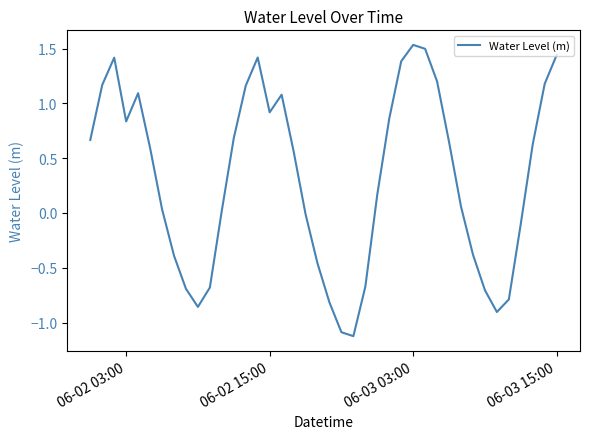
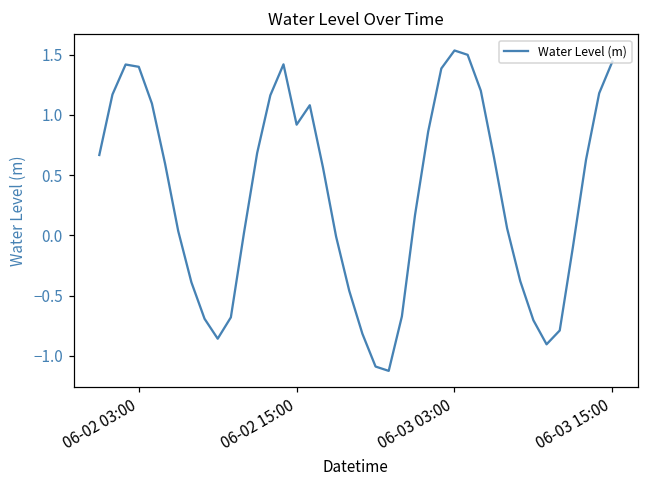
  {
-   "06-02 03:00": 0.84,
+   "06-02 03:00": 1.40,
    "06-02 15:00": 0.92,
    "06-03 03:00": 1.53
  }
